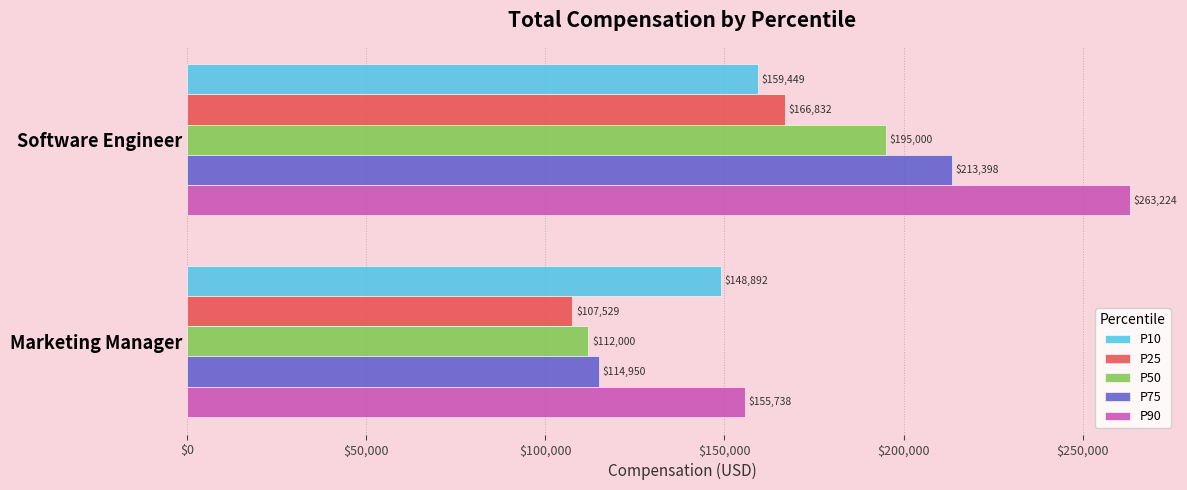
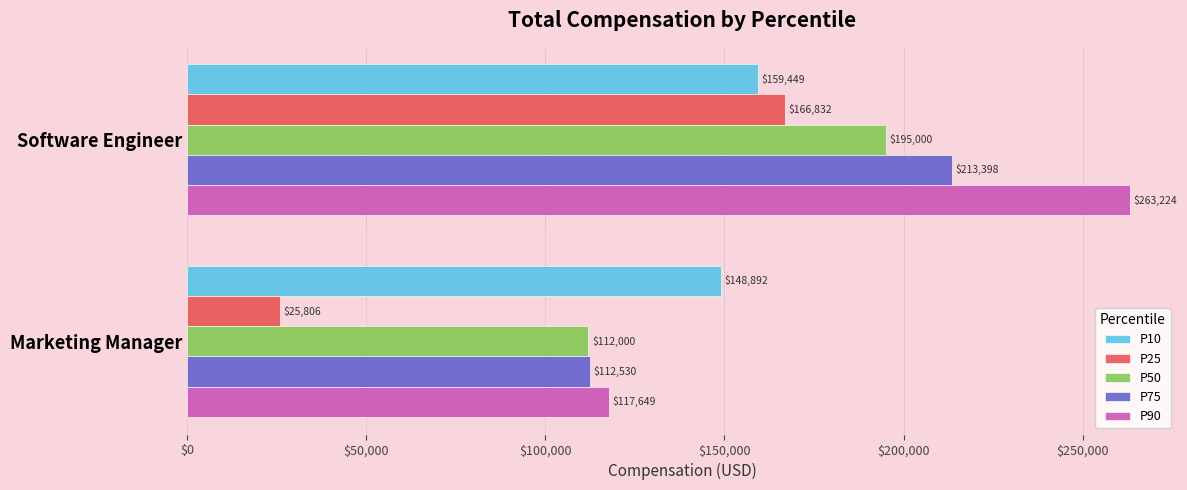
  {
    "P10": {
      "Software Engineer": "$159,449",
      "Marketing Manager": "$148,892"
    },
    "P25": {
      "Software Engineer": "$166,832",
-     "Marketing Manager": "$107,529"
+     "Marketing Manager": "$25,806"
    },
    "P50": {
      "Software Engineer": "$195,000",
      "Marketing Manager": "$112,000"
    },
    "P75": {
      "Software Engineer": "$213,398",
-     "Marketing Manager": "$114,950"
+     "Marketing Manager": "$112,530"
    },
    "P90": {
      "Software Engineer": "$263,224",
-     "Marketing Manager": "$155,738"
+     "Marketing Manager": "$117,649"
    }
  }
